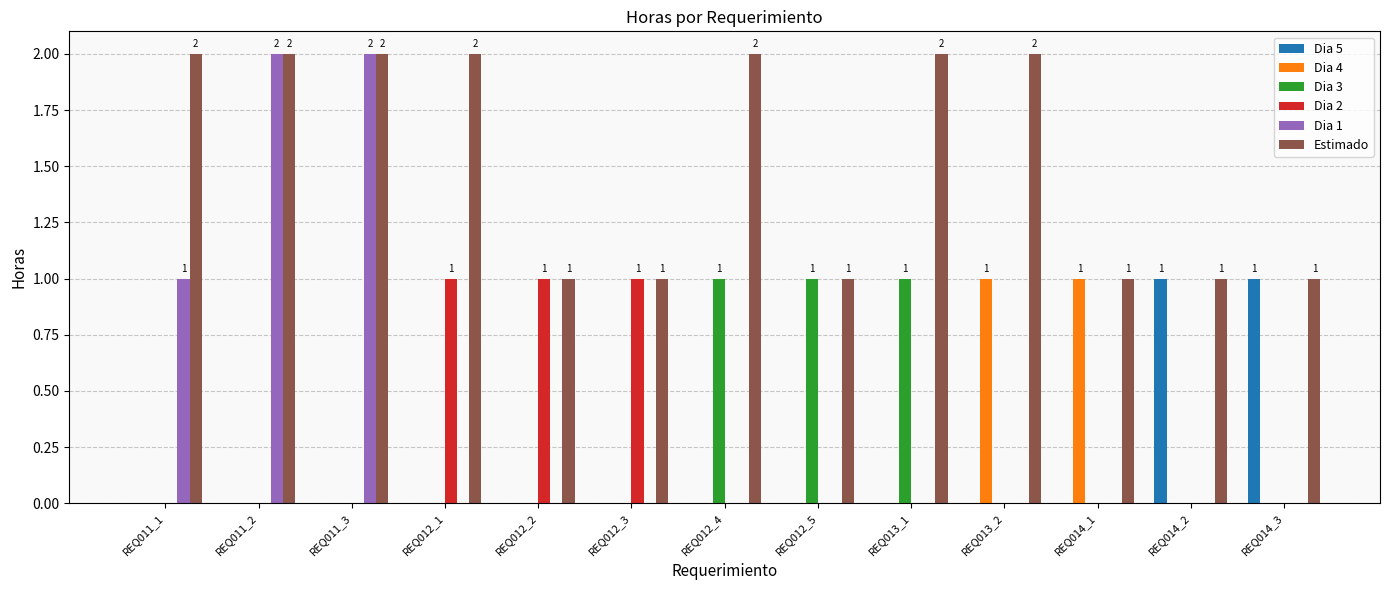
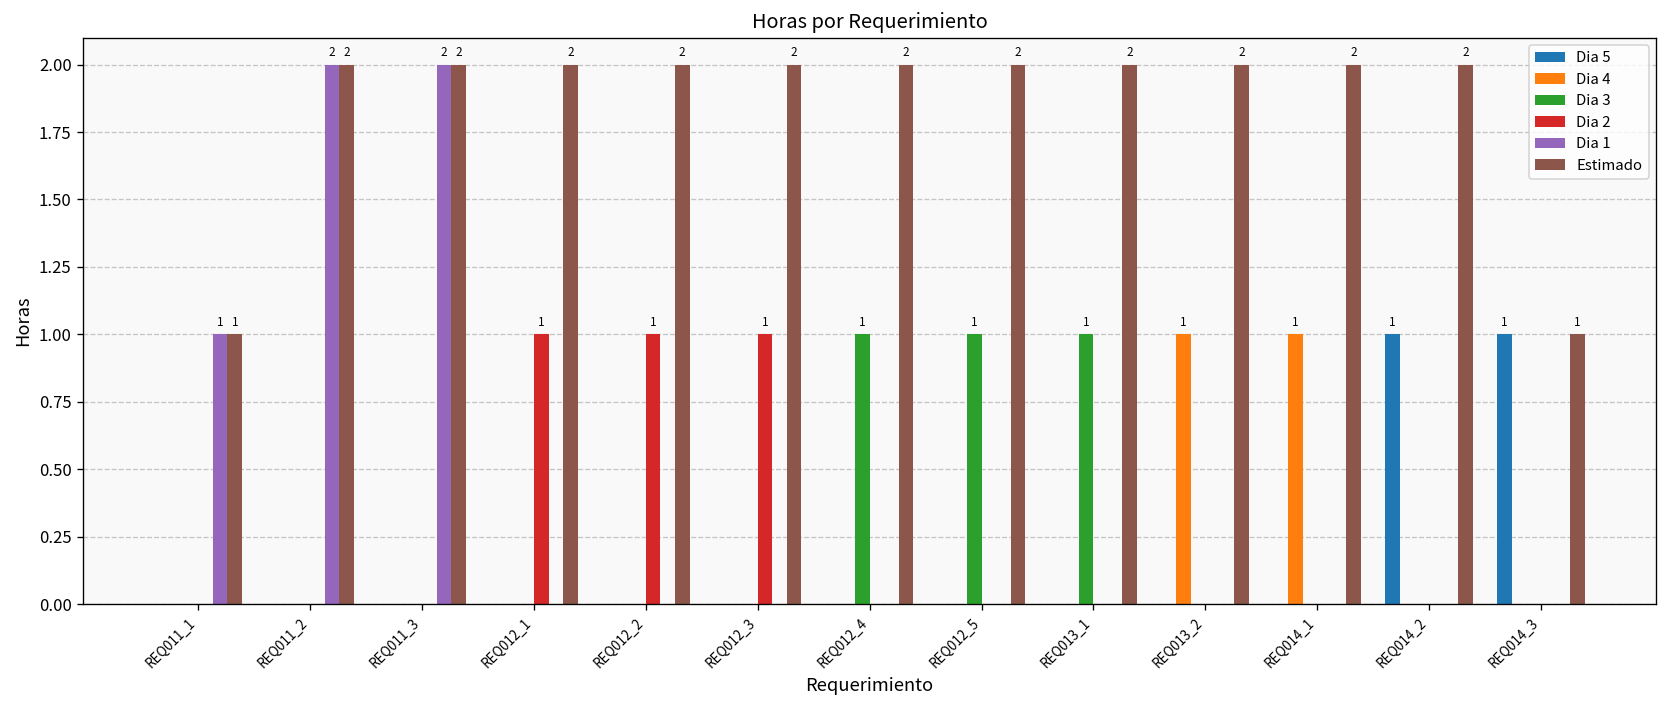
  {
    "Dia 5": {
      "REQ014_2": 1,
      "REQ014_3": 1
    },
    "Dia 4": {
      "REQ013_2": 1,
      "REQ014_1": 1
    },
    "Dia 3": {
      "REQ012_4": 1,
      "REQ012_5": 1,
      "REQ013_1": 1
    },
    "Dia 2": {
      "REQ012_1": 1,
      "REQ012_2": 1,
      "REQ012_3": 1
    },
    "Dia 1": {
      "REQ011_1": 1,
      "REQ011_2": 2,
      "REQ011_3": 2
    },
    "Estimado": {
-     "REQ011_1": 2,
+     "REQ011_1": 1,
      "REQ011_2": 2,
      "REQ011_3": 2,
      "REQ012_1": 2,
-     "REQ012_2": 1,
-     "REQ012_3": 1,
+     "REQ012_2": 2,
+     "REQ012_3": 2,
      "REQ012_4": 2,
-     "REQ012_5": 1,
+     "REQ012_5": 2,
      "REQ013_1": 2,
      "REQ013_2": 2,
-     "REQ014_1": 1,
-     "REQ014_2": 1,
+     "REQ014_1": 2,
+     "REQ014_2": 2,
      "REQ014_3": 1
    }
  }
